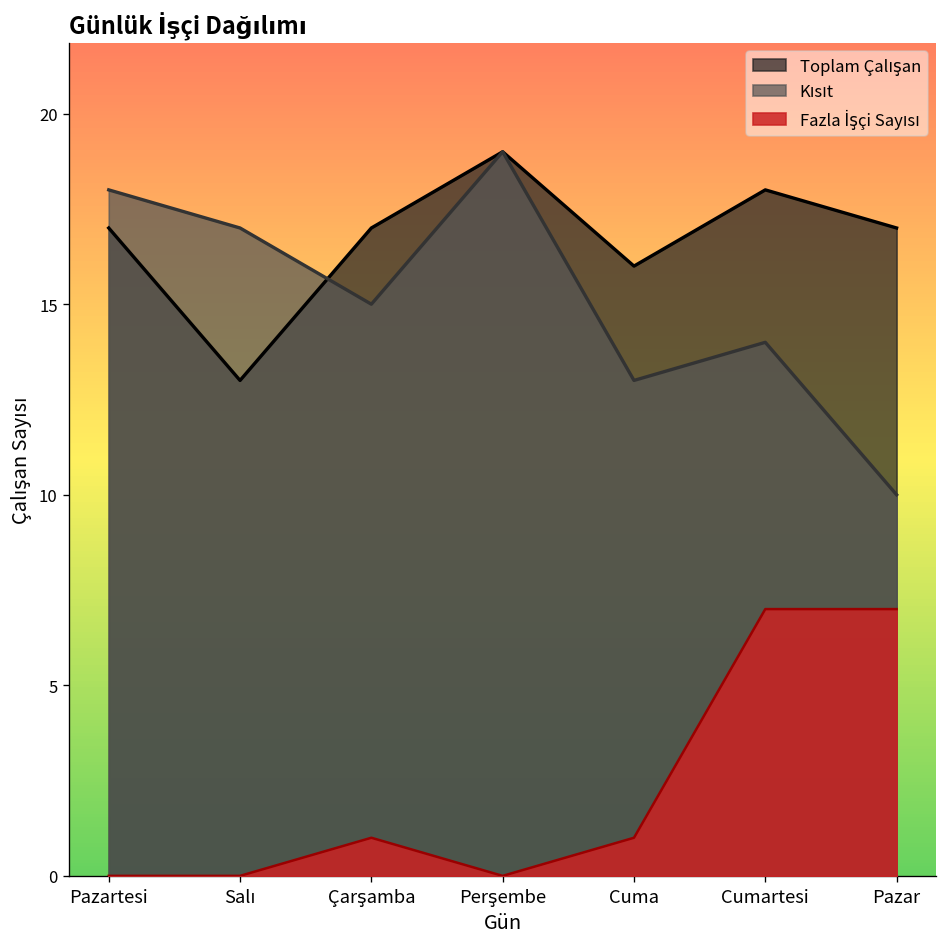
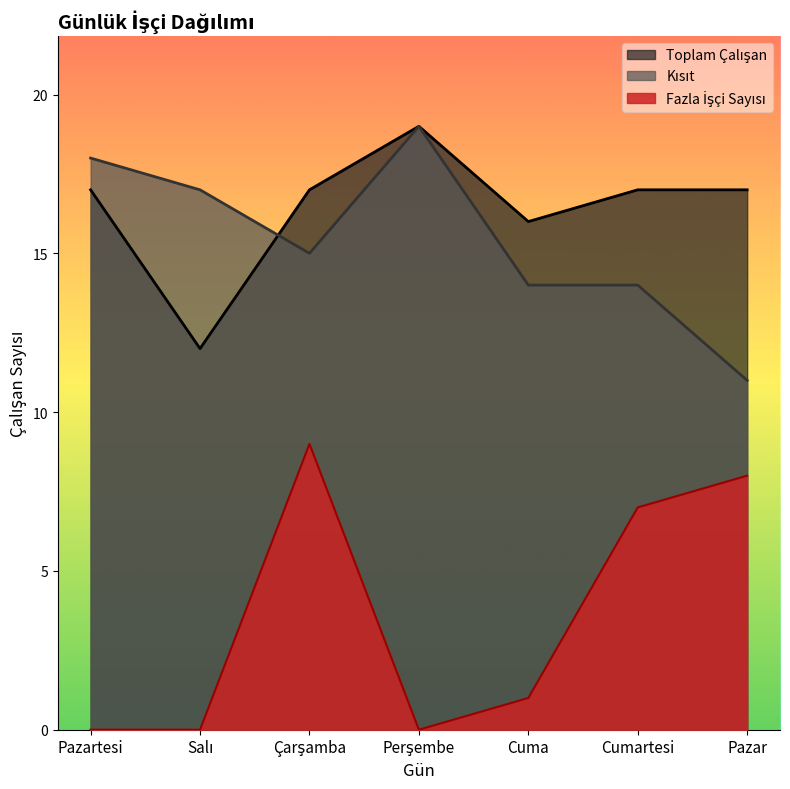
  {
    "Toplam Çalışan": {
      "Pazartesi": 17,
-     "Salı": 13,
+     "Salı": 12,
      "Çarşamba": 17,
      "Cuma": 16,
-     "Cumartesi": 18,
+     "Cumartesi": 17,
      "Pazar": 17
    },
    "Kısıt": {
      "Pazartesi": 18,
      "Salı": 17,
      "Çarşamba": 15,
-     "Cuma": 13,
+     "Cuma": 14,
      "Cumartesi": 14,
-     "Pazar": 10
+     "Pazar": 11
    },
    "Fazla İşçi Sayısı": {
      "Pazartesi": 0,
      "Salı": 0,
-     "Çarşamba": 1,
+     "Çarşamba": 9,
      "Perşembe": 0,
      "Cuma": 1,
      "Cumartesi": 7,
-     "Pazar": 7
+     "Pazar": 8
    }
  }
